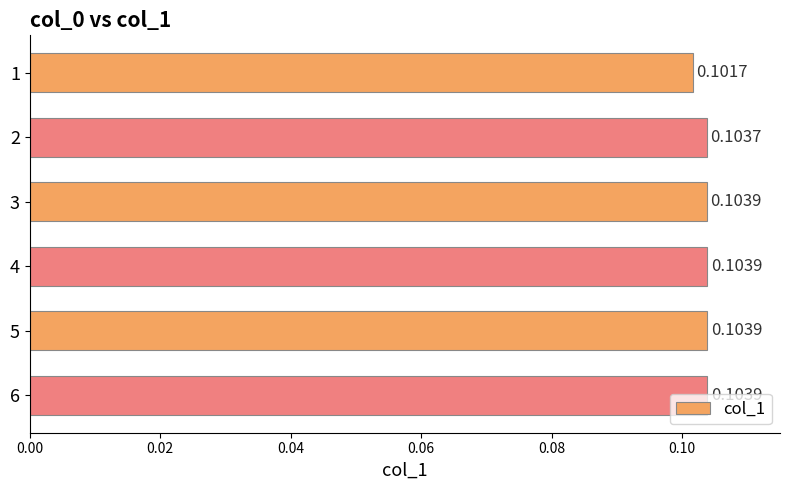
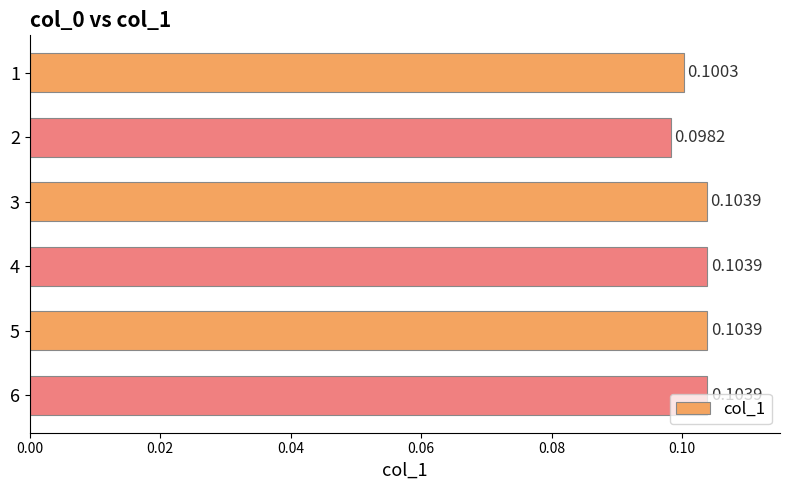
  {
-   "1": 0.1017,
-   "2": 0.1037,
+   "1": 0.1003,
+   "2": 0.0982,
    "3": 0.1039,
    "4": 0.1039,
    "5": 0.1039
  }
